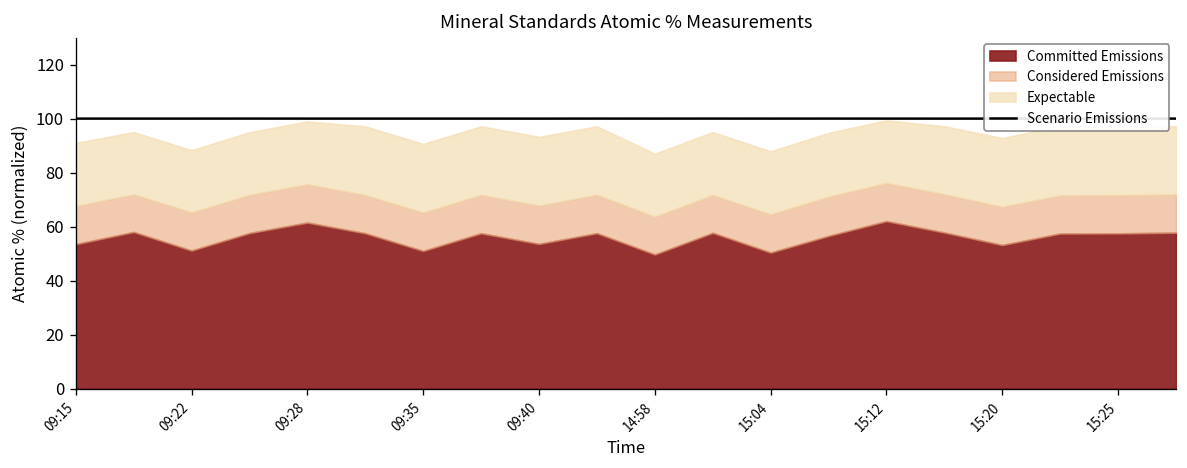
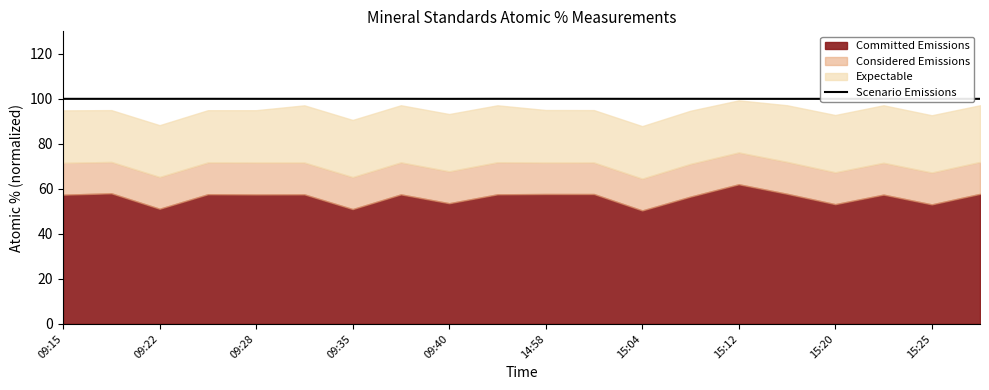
  {
    "Committed Emissions": {
-     "09:15": 54,
+     "09:15": 57,
      "09:22": 51,
-     "09:28": 62,
+     "09:28": 58,
      "09:35": 51,
      "09:40": 54,
-     "14:58": 50,
+     "14:58": 58,
      "15:04": 50,
      "15:12": 62,
      "15:20": 53,
-     "15:25": 57
+     "15:25": 53
    },
    "Scenario Emissions": {
      "09:15": 100,
      "09:22": 100,
      "09:35": 100,
      "09:40": 100,
      "14:58": 100,
      "15:04": 100
    }
  }
